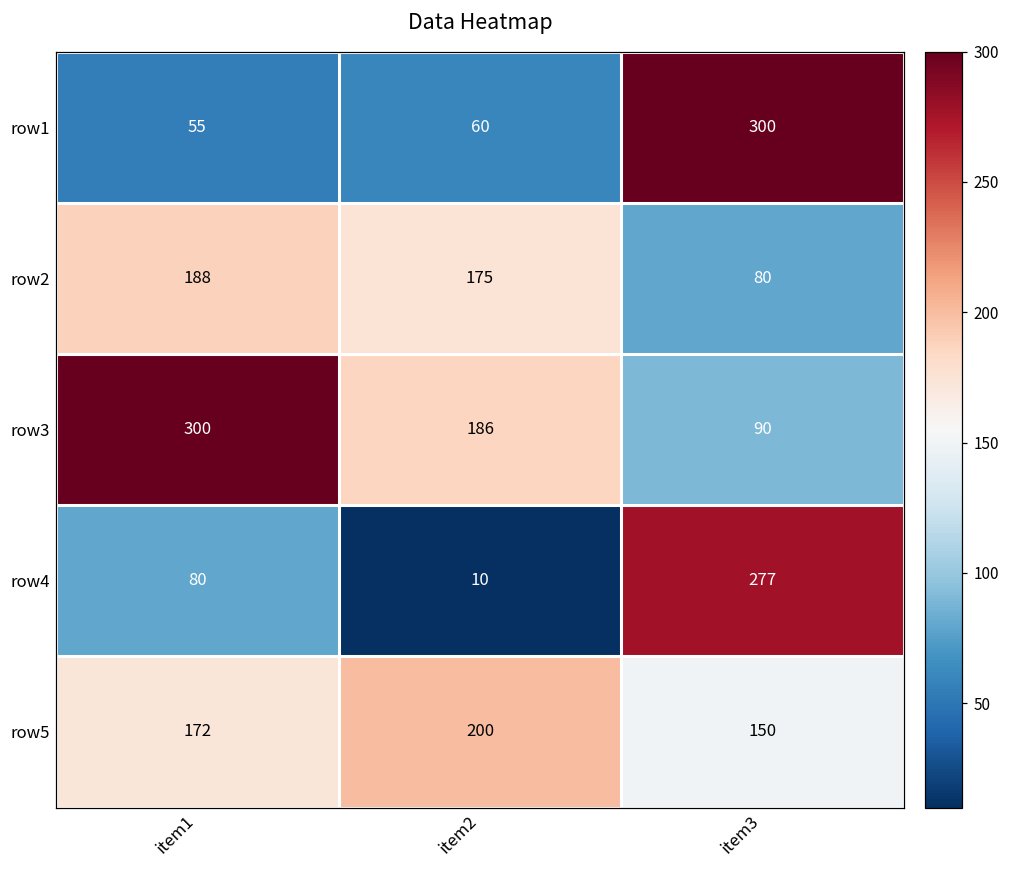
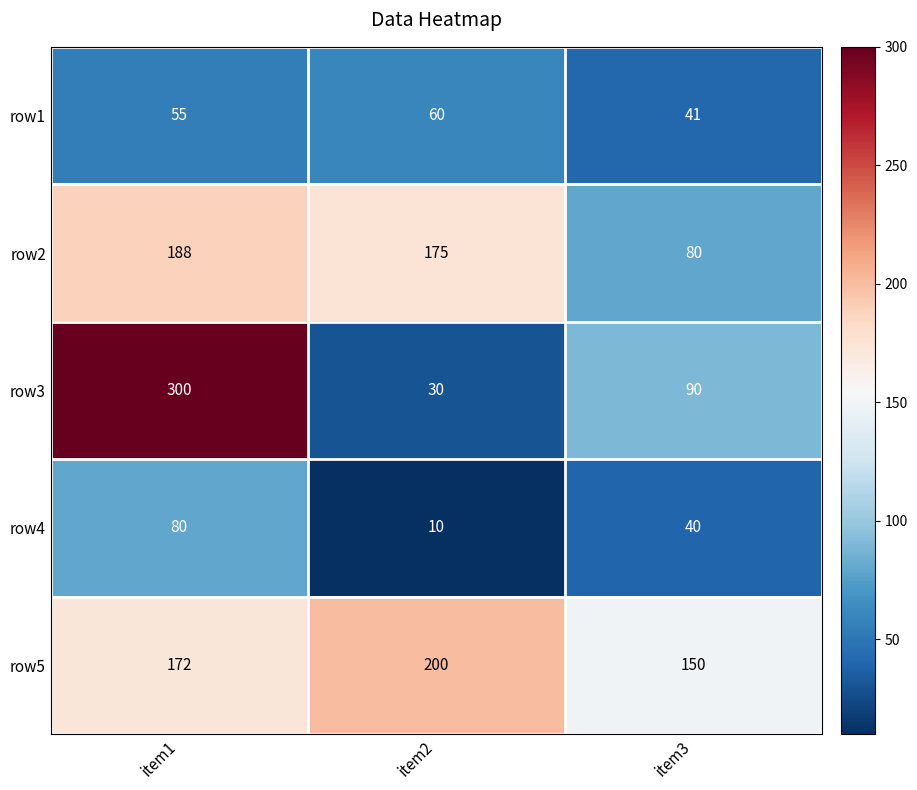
  {
    "row1": {
      "item1": 55,
      "item2": 60,
-     "item3": 300
+     "item3": 41
    },
    "row2": {
      "item1": 188,
      "item2": 175,
      "item3": 80
    },
    "row3": {
      "item1": 300,
-     "item2": 186,
+     "item2": 30,
      "item3": 90
    },
    "row4": {
      "item1": 80,
      "item2": 10,
-     "item3": 277
+     "item3": 40
    },
    "row5": {
      "item1": 172,
      "item2": 200,
      "item3": 150
    }
  }
